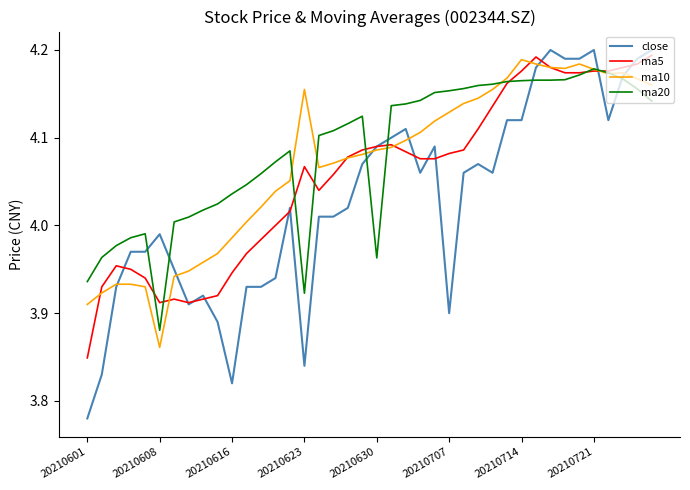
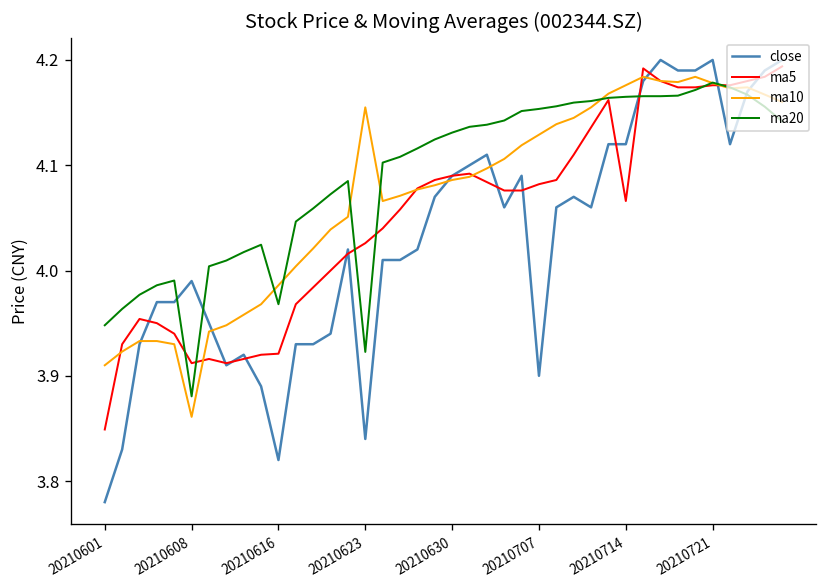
  {
    "close": {
      "20210601": 3.78,
      "20210608": 3.99,
      "20210616": 3.82,
      "20210623": 3.84,
      "20210707": 3.90,
      "20210714": 4.12,
      "20210721": 4.20
    },
    "ma5": {
      "20210601": 3.85,
      "20210608": 3.91,
-     "20210616": 3.95,
-     "20210623": 4.07,
+     "20210616": 3.92,
+     "20210623": 4.03,
      "20210707": 4.08,
-     "20210714": 4.18
+     "20210714": 4.07
    },
    "ma10": {
      "20210601": 3.91,
      "20210608": 3.86,
      "20210616": 3.99,
      "20210623": 4.16,
      "20210630": 4.09,
      "20210707": 4.13,
-     "20210714": 4.19
+     "20210714": 4.18
    },
    "ma20": {
-     "20210601": 3.94,
+     "20210601": 3.95,
      "20210608": 3.88,
-     "20210616": 4.04,
+     "20210616": 3.97,
      "20210623": 3.92,
-     "20210630": 3.96,
+     "20210630": 4.13,
      "20210707": 4.15,
      "20210714": 4.17
    }
  }
